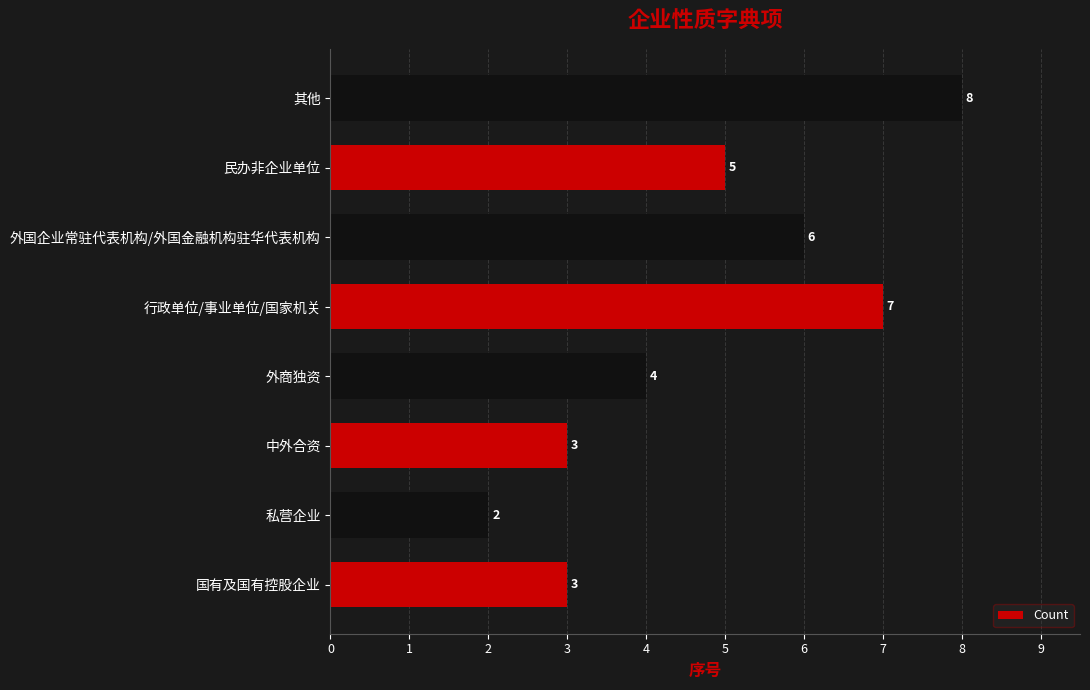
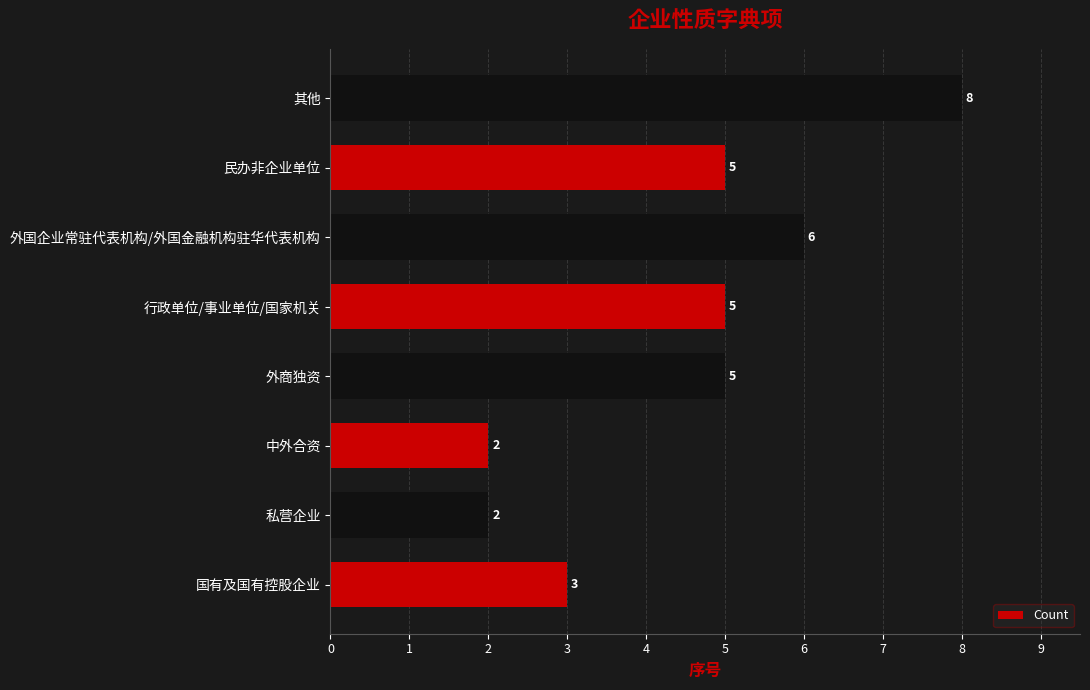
  {
    "其他": 8,
    "民办非企业单位": 5,
    "外国企业常驻代表机构/外国金融机构驻华代表机构": 6,
-   "行政单位/事业单位/国家机关": 7,
-   "外商独资": 4,
-   "中外合资": 3,
+   "行政单位/事业单位/国家机关": 5,
+   "外商独资": 5,
+   "中外合资": 2,
    "私营企业": 2,
    "国有及国有控股企业": 3
  }
